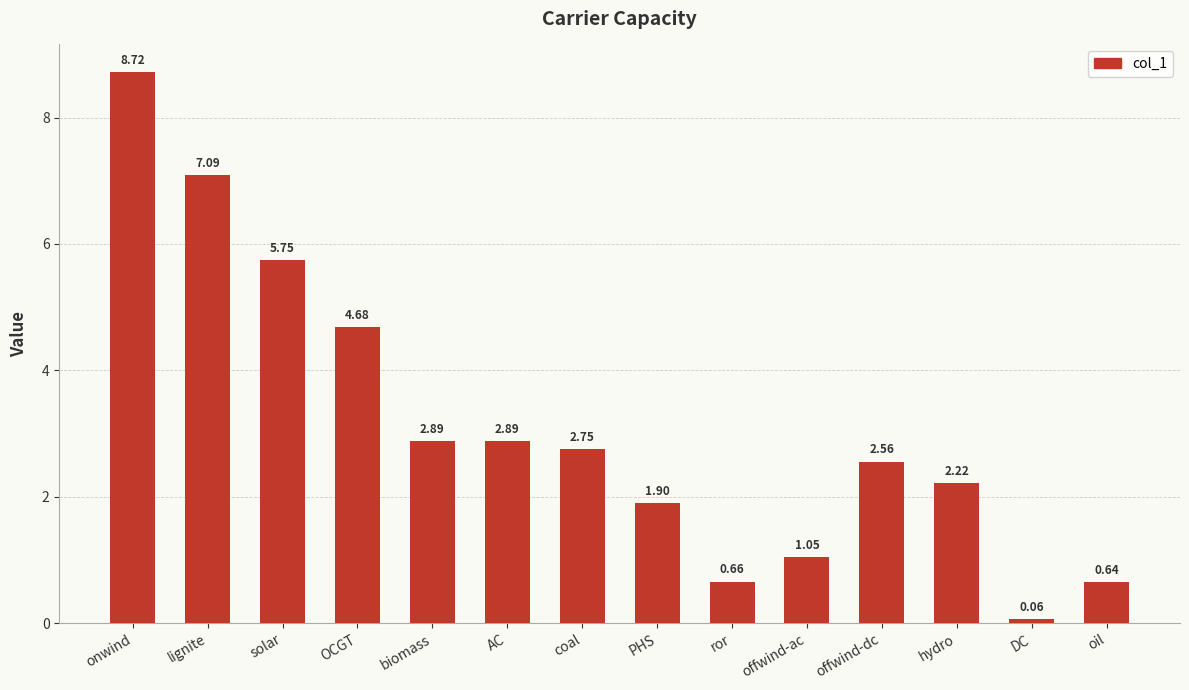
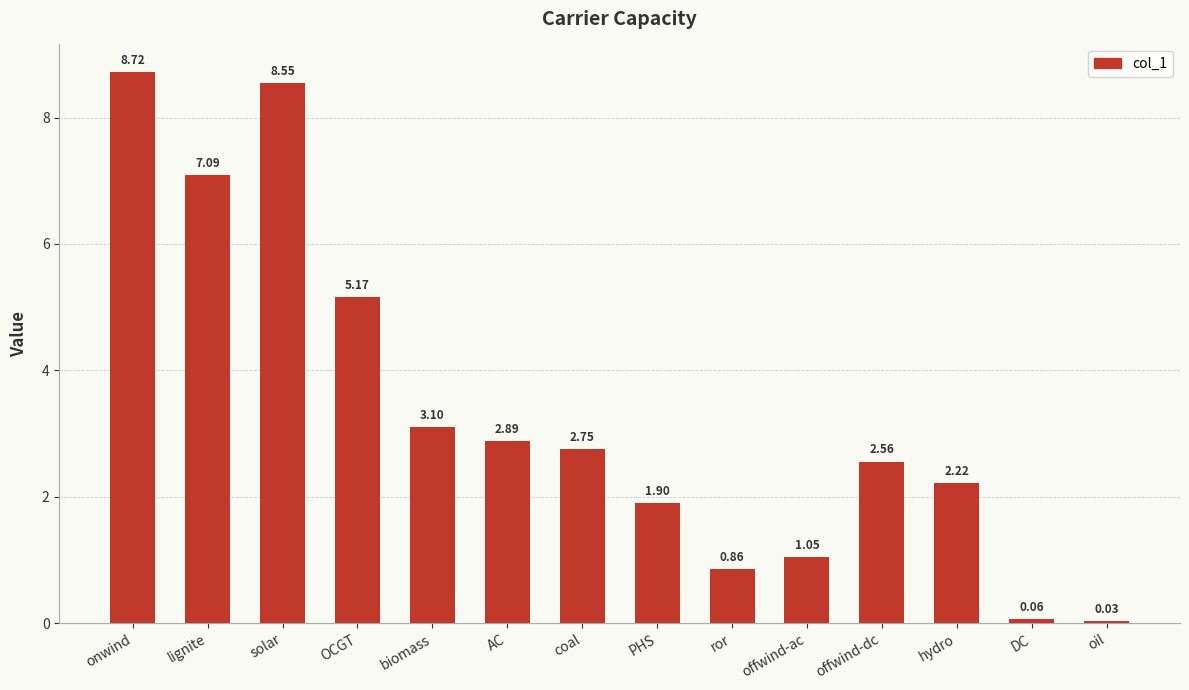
  {
    "onwind": 8.72,
    "lignite": 7.09,
-   "solar": 5.75,
-   "OCGT": 4.68,
-   "biomass": 2.89,
+   "solar": 8.55,
+   "OCGT": 5.17,
+   "biomass": 3.10,
    "AC": 2.89,
    "coal": 2.75,
    "PHS": 1.90,
-   "ror": 0.66,
+   "ror": 0.86,
    "offwind-ac": 1.05,
    "offwind-dc": 2.56,
    "hydro": 2.22,
    "DC": 0.06,
-   "oil": 0.64
+   "oil": 0.03
  }
